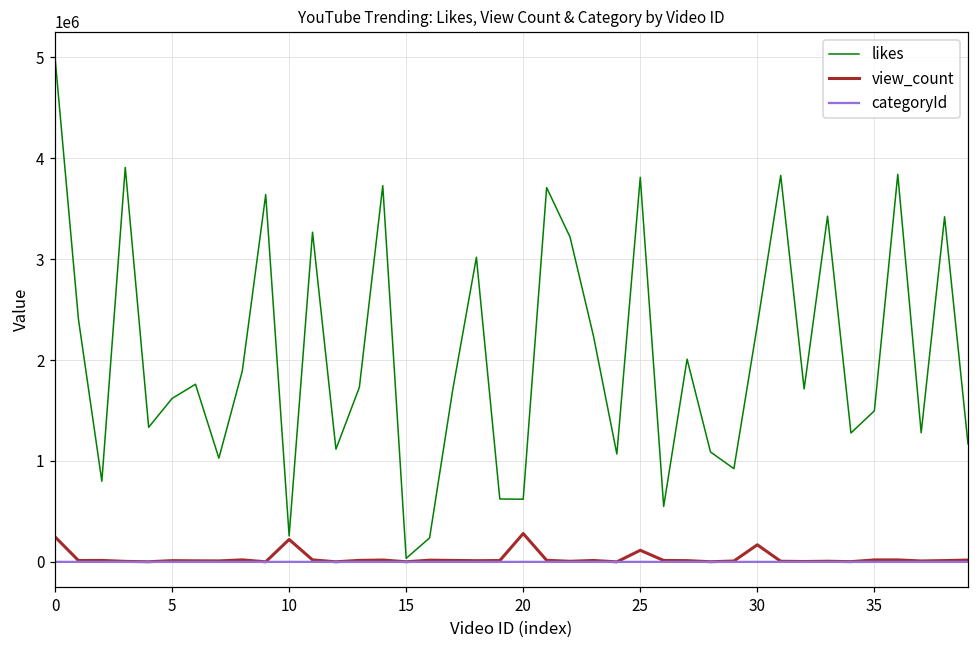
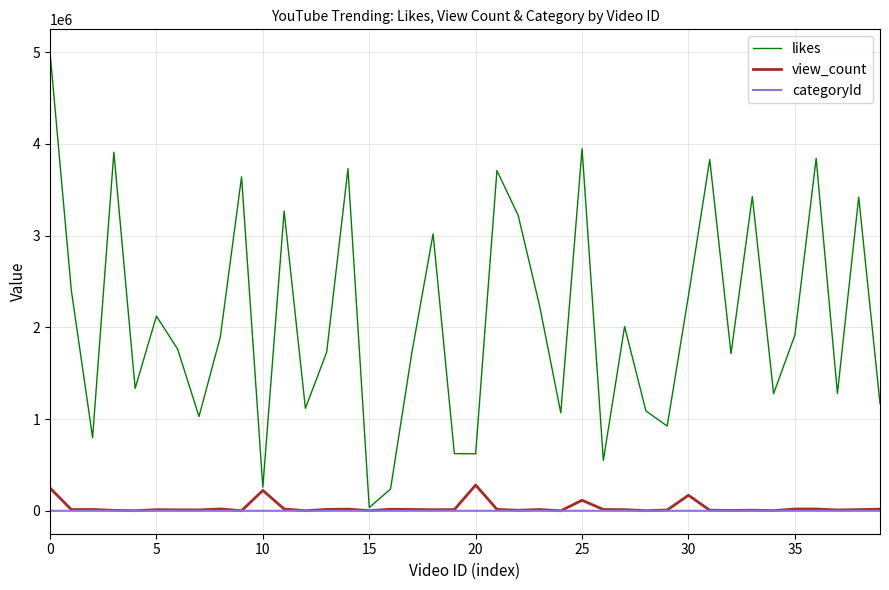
  {
    "likes": {
      "0": 5000000,
-     "5": 1600000,
+     "5": 2100000,
      "10": 300000,
      "15": 0,
      "20": 600000,
-     "25": 3800000,
+     "25": 3900000,
      "30": 2300000,
-     "35": 1500000
+     "35": 1900000
    },
    "view_count": {
      "0": 200000,
      "10": 200000,
      "20": 300000,
      "25": 100000,
      "30": 200000
    },
    "categoryId": {
      "0": 0,
      "10": 0,
      "20": 0,
      "25": 0,
      "30": 0
    }
  }
